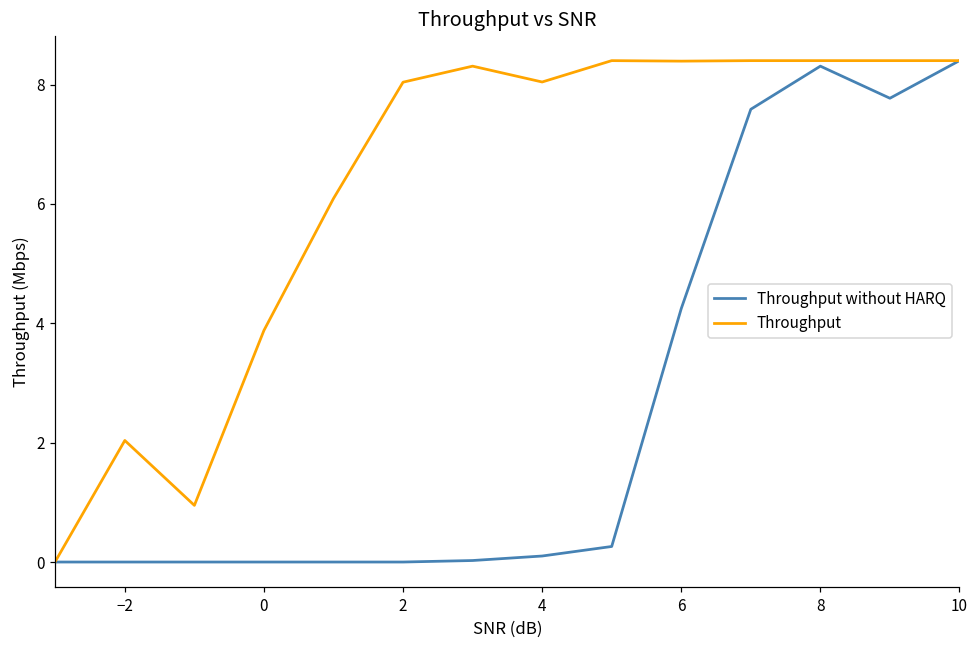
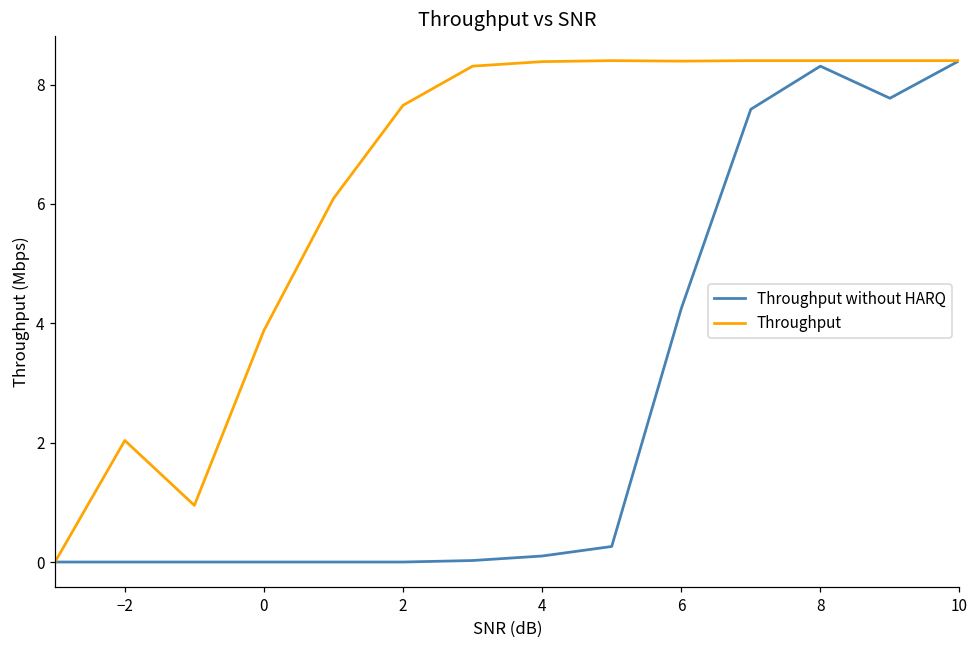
  {
    "Throughput without HARQ": {
      "−2": 0.0,
      "0": 0.0,
      "2": 0.0,
      "4": 0.1,
      "6": 4.2,
      "8": 8.3
    },
    "Throughput": {
      "−2": 2.0,
      "0": 3.9,
-     "2": 8.0,
-     "4": 8.0,
+     "2": 7.7,
+     "4": 8.4,
      "6": 8.4,
      "8": 8.4
    }
  }
